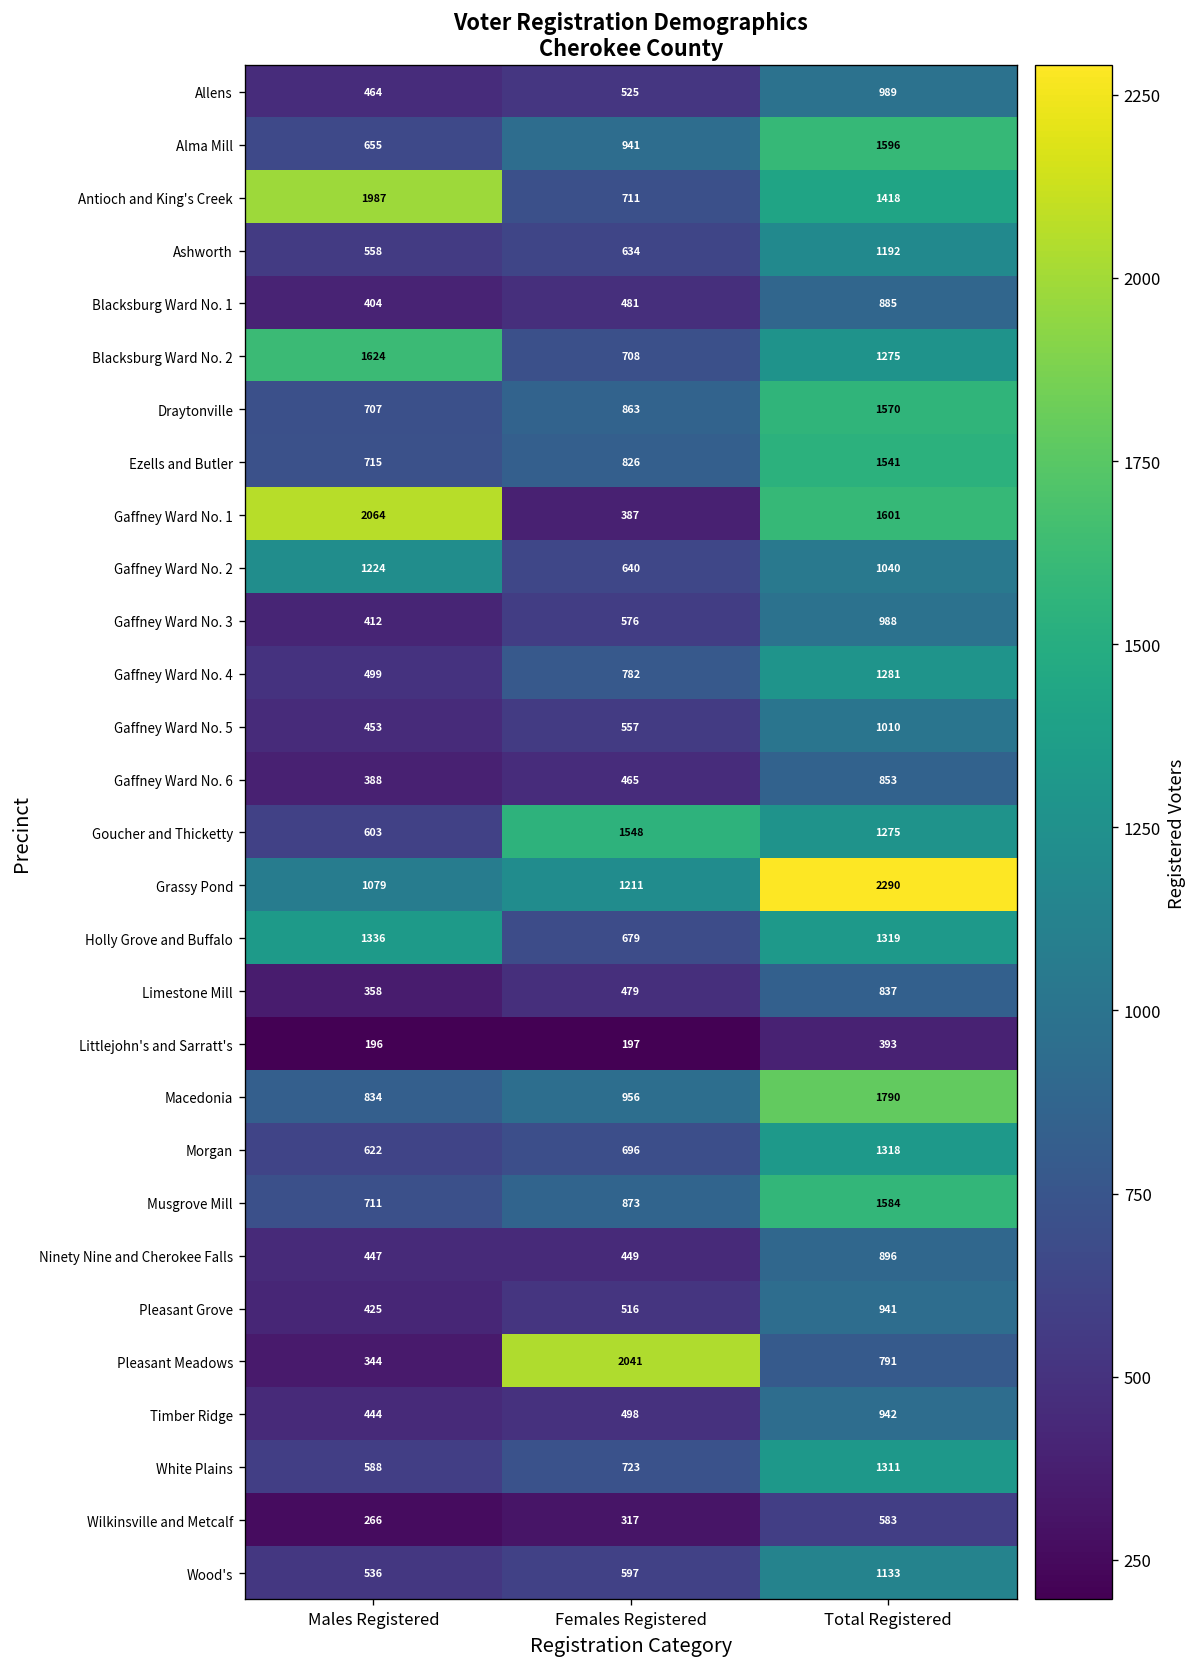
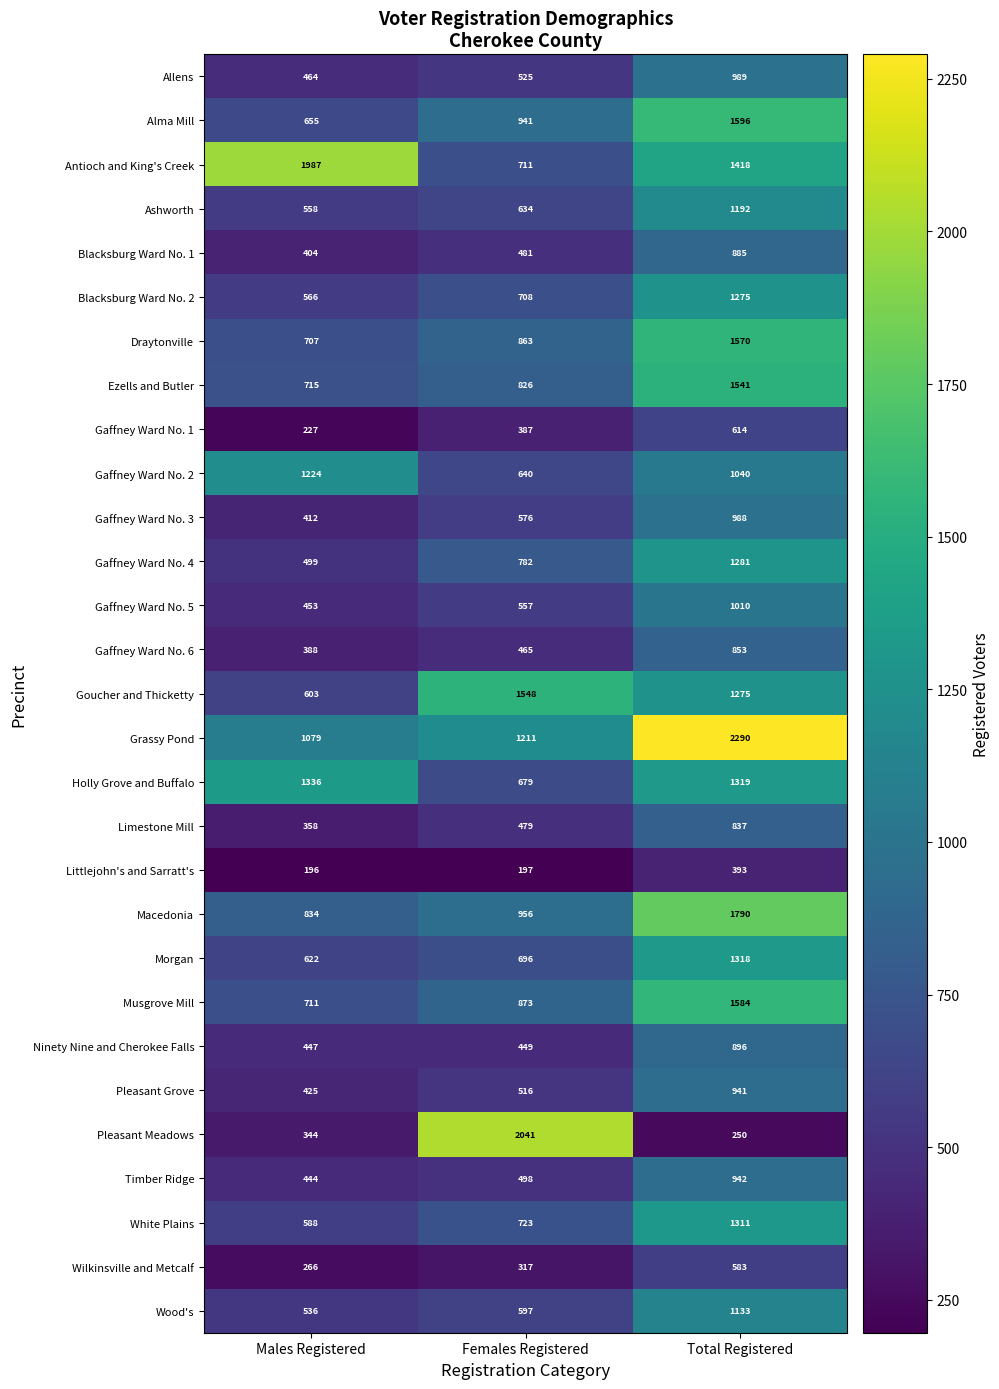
  {
    "Allens": {
      "Males Registered": 464,
      "Females Registered": 525,
      "Total Registered": 989
    },
    "Alma Mill": {
      "Males Registered": 655,
      "Females Registered": 941,
      "Total Registered": 1596
    },
    "Antioch and King's Creek": {
      "Males Registered": 1987,
      "Females Registered": 711,
      "Total Registered": 1418
    },
    "Ashworth": {
      "Males Registered": 558,
      "Females Registered": 634,
      "Total Registered": 1192
    },
    "Blacksburg Ward No. 1": {
      "Males Registered": 404,
      "Females Registered": 481,
      "Total Registered": 885
    },
    "Blacksburg Ward No. 2": {
-     "Males Registered": 1624,
+     "Males Registered": 566,
      "Females Registered": 708,
      "Total Registered": 1275
    },
    "Draytonville": {
      "Males Registered": 707,
      "Females Registered": 863,
      "Total Registered": 1570
    },
    "Ezells and Butler": {
      "Males Registered": 715,
      "Females Registered": 826,
      "Total Registered": 1541
    },
    "Gaffney Ward No. 1": {
-     "Males Registered": 2064,
+     "Males Registered": 227,
      "Females Registered": 387,
-     "Total Registered": 1601
+     "Total Registered": 614
    },
    "Gaffney Ward No. 2": {
      "Males Registered": 1224,
      "Females Registered": 640,
      "Total Registered": 1040
    },
    "Gaffney Ward No. 3": {
      "Males Registered": 412,
      "Females Registered": 576,
      "Total Registered": 988
    },
    "Gaffney Ward No. 4": {
      "Males Registered": 499,
      "Females Registered": 782,
      "Total Registered": 1281
    },
    "Gaffney Ward No. 5": {
      "Males Registered": 453,
      "Females Registered": 557,
      "Total Registered": 1010
    },
    "Gaffney Ward No. 6": {
      "Males Registered": 388,
      "Females Registered": 465,
      "Total Registered": 853
    },
    "Goucher and Thicketty": {
      "Males Registered": 603,
      "Females Registered": 1548,
      "Total Registered": 1275
    },
    "Grassy Pond": {
      "Males Registered": 1079,
      "Females Registered": 1211,
      "Total Registered": 2290
    },
    "Holly Grove and Buffalo": {
      "Males Registered": 1336,
      "Females Registered": 679,
      "Total Registered": 1319
    },
    "Limestone Mill": {
      "Males Registered": 358,
      "Females Registered": 479,
      "Total Registered": 837
    },
    "Littlejohn's and Sarratt's": {
      "Males Registered": 196,
      "Females Registered": 197,
      "Total Registered": 393
    },
    "Macedonia": {
      "Males Registered": 834,
      "Females Registered": 956,
      "Total Registered": 1790
    },
    "Morgan": {
      "Males Registered": 622,
      "Females Registered": 696,
      "Total Registered": 1318
    },
    "Musgrove Mill": {
      "Males Registered": 711,
      "Females Registered": 873,
      "Total Registered": 1584
    },
    "Ninety Nine and Cherokee Falls": {
      "Males Registered": 447,
      "Females Registered": 449,
      "Total Registered": 896
    },
    "Pleasant Grove": {
      "Males Registered": 425,
      "Females Registered": 516,
      "Total Registered": 941
    },
    "Pleasant Meadows": {
      "Males Registered": 344,
      "Females Registered": 2041,
-     "Total Registered": 791
+     "Total Registered": 250
    },
    "Timber Ridge": {
      "Males Registered": 444,
      "Females Registered": 498,
      "Total Registered": 942
    },
    "White Plains": {
      "Males Registered": 588,
      "Females Registered": 723,
      "Total Registered": 1311
    },
    "Wilkinsville and Metcalf": {
      "Males Registered": 266,
      "Females Registered": 317,
      "Total Registered": 583
    },
    "Wood's": {
      "Males Registered": 536,
      "Females Registered": 597,
      "Total Registered": 1133
    }
  }
